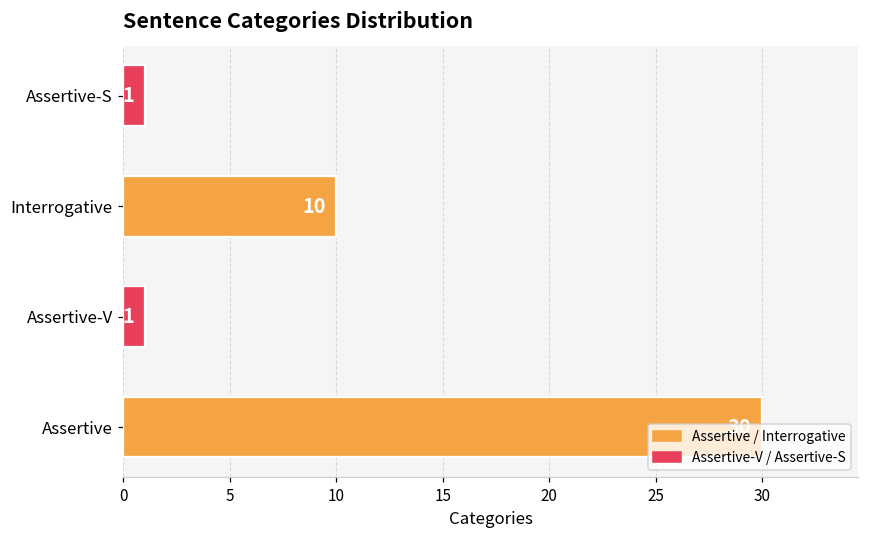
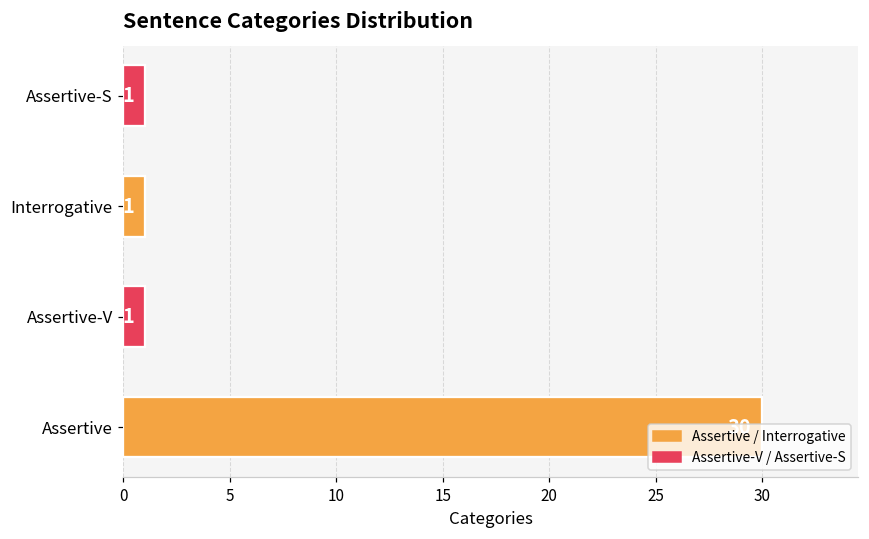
  {
    "Assertive-S": 1,
-   "Interrogative": 10,
+   "Interrogative": 1,
    "Assertive-V": 1
  }
